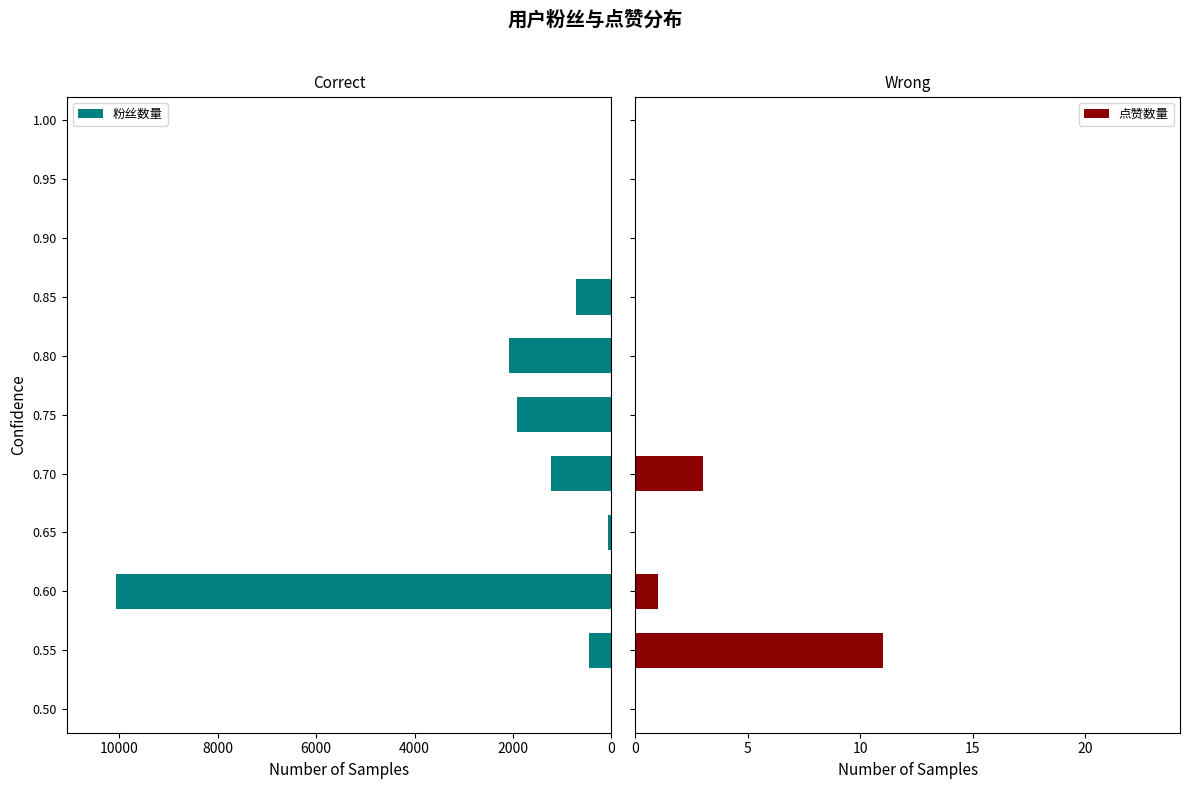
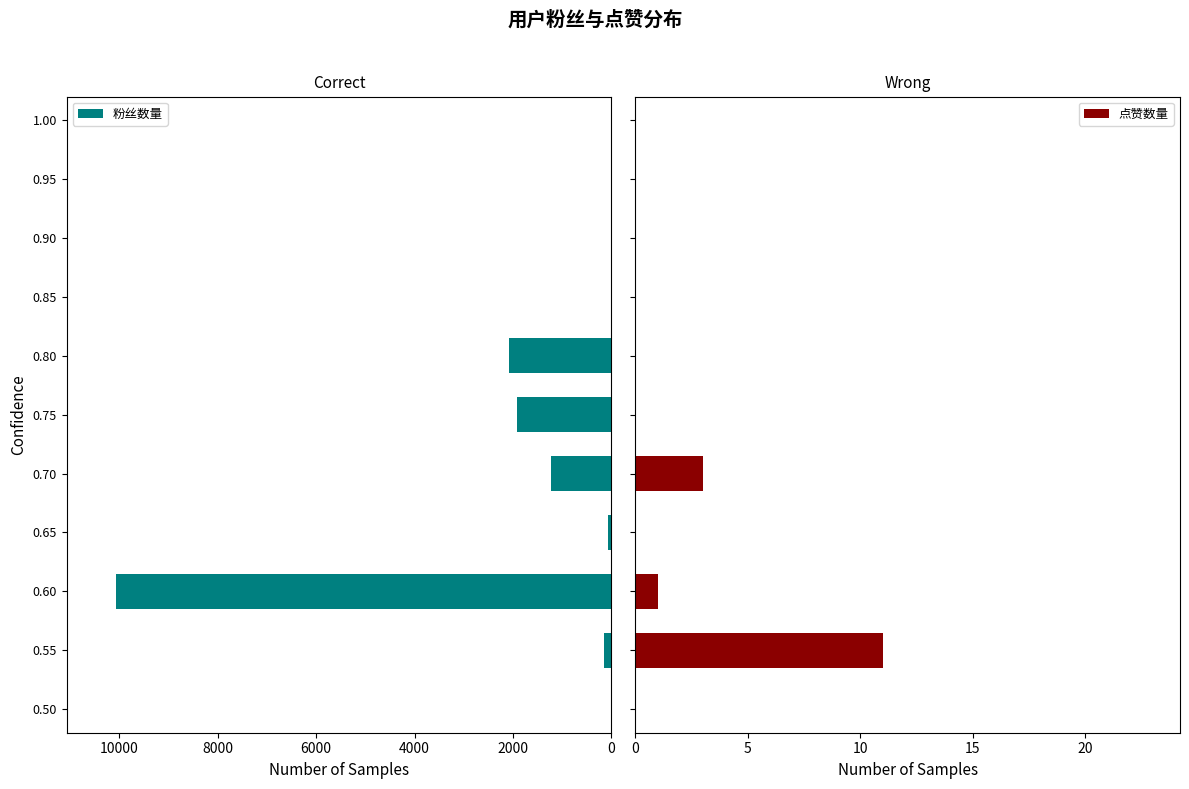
  {
    "Correct": {
-     "0.85": 700,
+     "0.85": 0,
      "0.80": 2100,
      "0.75": 1900,
      "0.70": 1200,
      "0.65": 100,
      "0.60": 10100,
-     "0.55": 500
+     "0.55": 100
    }
  }
